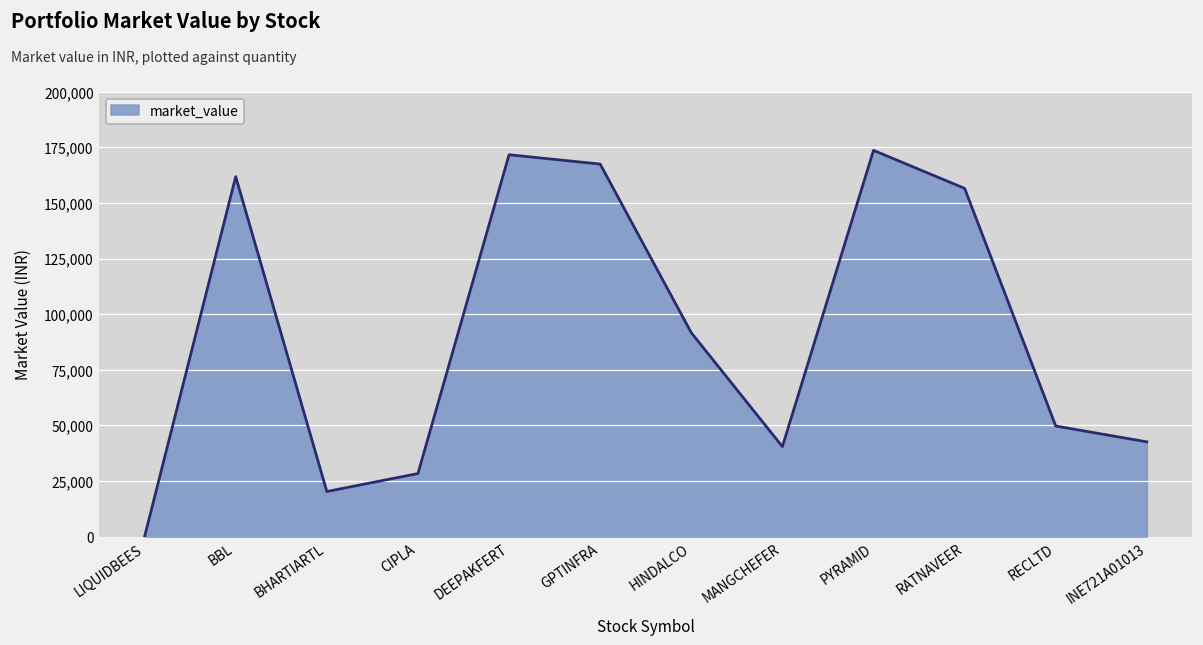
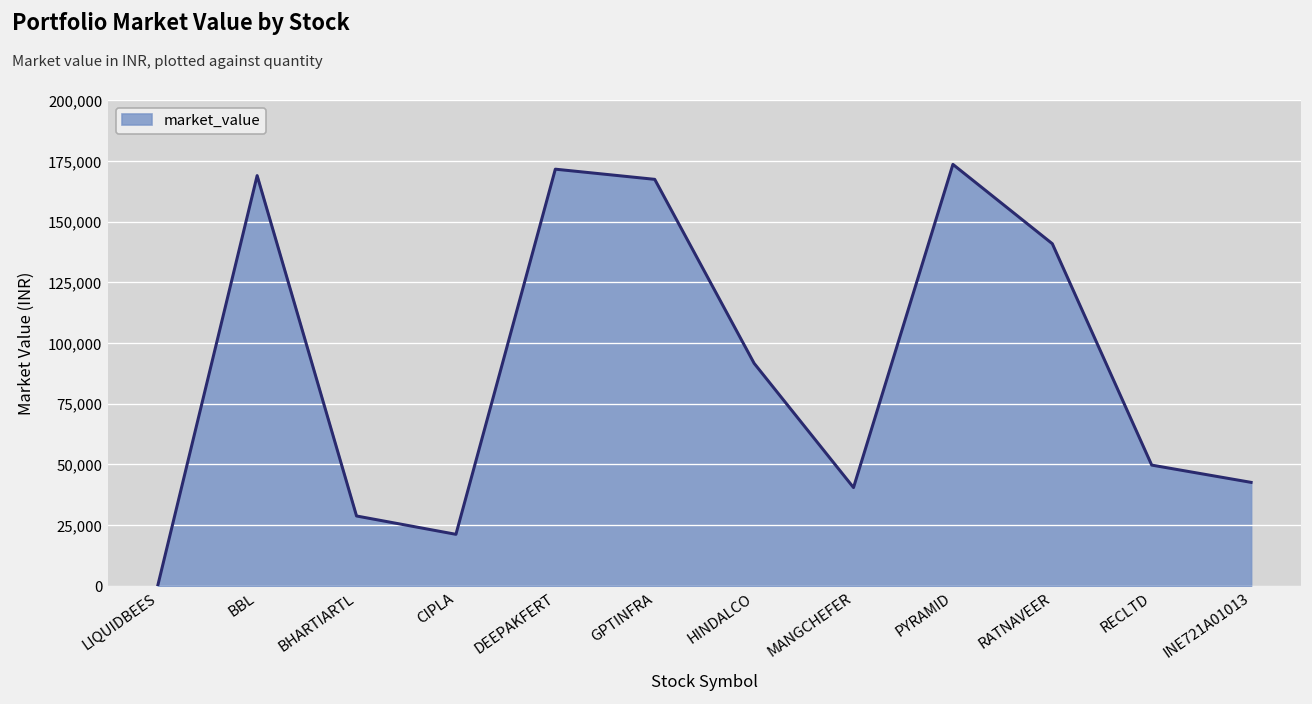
  {
    "LIQUIDBEES": "0",
-   "BBL": "162,000",
-   "BHARTIARTL": "20,000",
-   "CIPLA": "28,000",
+   "BBL": "169,000",
+   "BHARTIARTL": "29,000",
+   "CIPLA": "21,000",
    "DEEPAKFERT": "172,000",
    "GPTINFRA": "167,000",
    "HINDALCO": "92,000",
    "MANGCHEFER": "40,000",
    "PYRAMID": "174,000",
-   "RATNAVEER": "157,000",
+   "RATNAVEER": "141,000",
    "RECLTD": "50,000",
    "INE721A01013": "43,000"
  }
